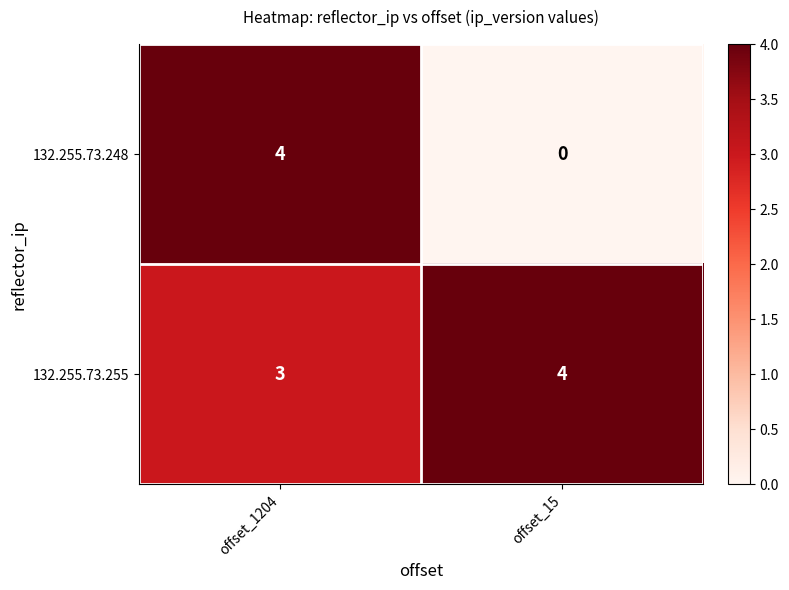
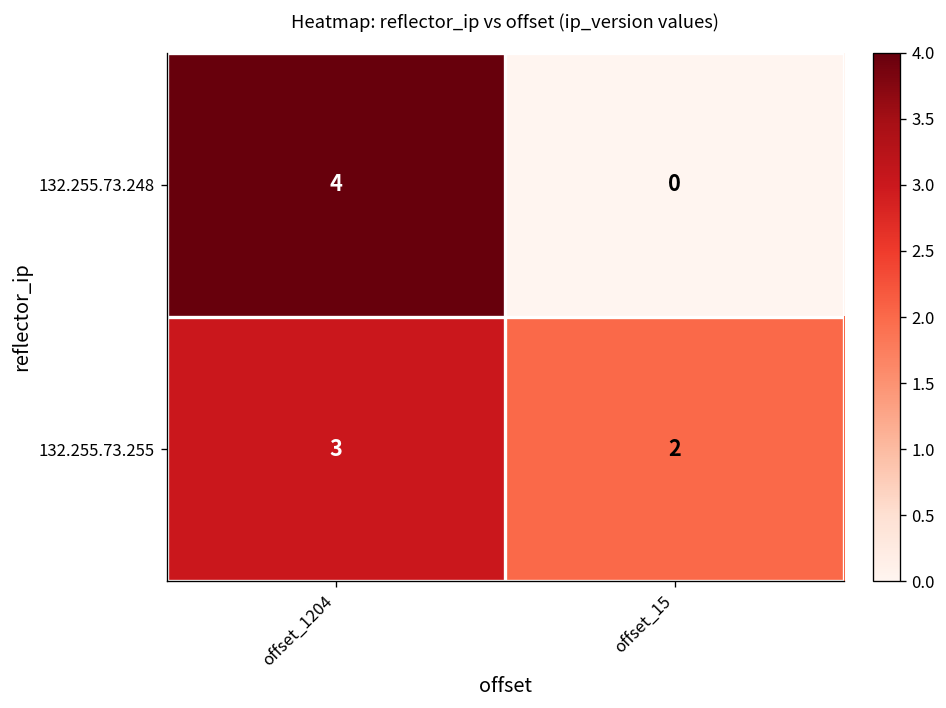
  {
    "132.255.73.248": {
      "offset_1204": 4,
      "offset_15": 0
    },
    "132.255.73.255": {
      "offset_1204": 3,
-     "offset_15": 4
+     "offset_15": 2
    }
  }
